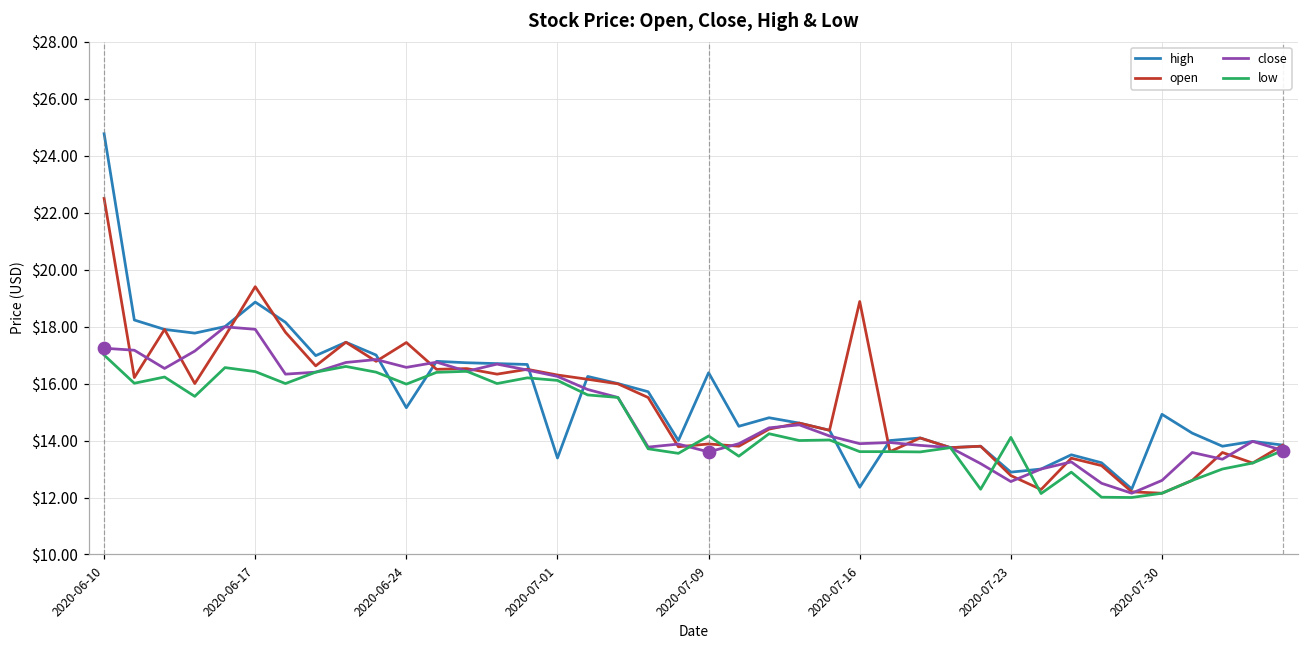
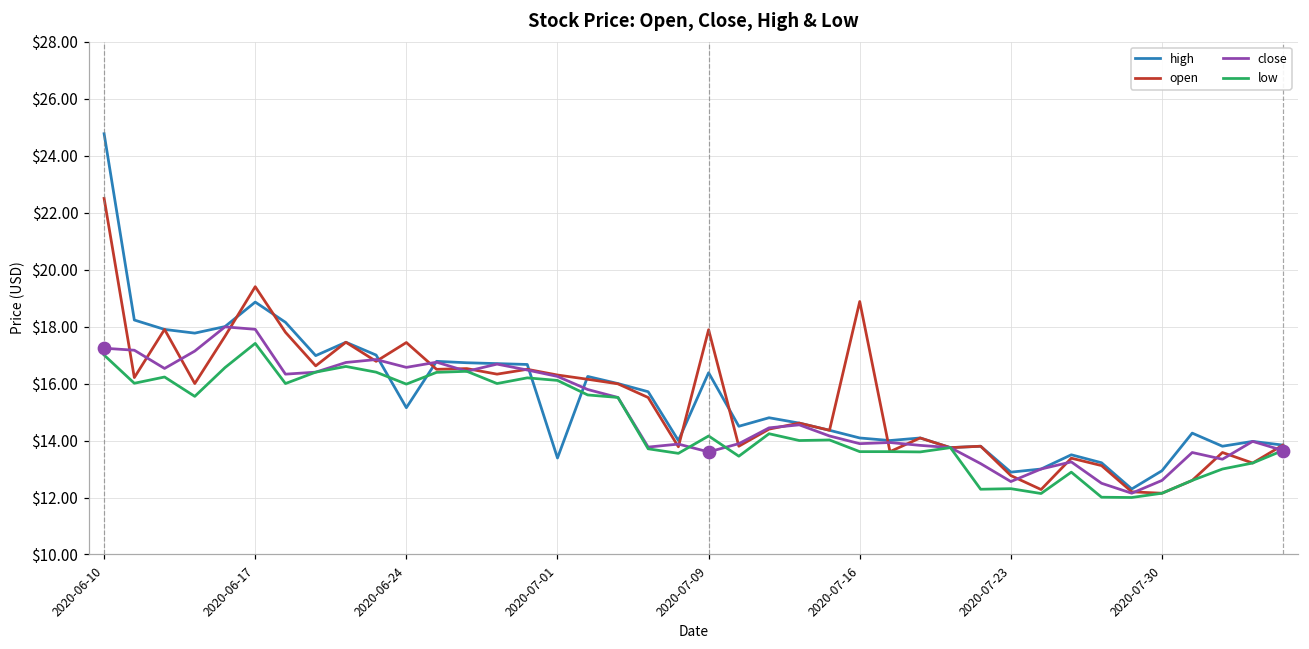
  {
    "high": {
      "2020-06-10": "$24.8",
      "2020-06-17": "$18.9",
      "2020-06-24": "$15.2",
      "2020-07-01": "$13.4",
      "2020-07-09": "$16.4",
-     "2020-07-16": "$12.4",
+     "2020-07-16": "$14.1",
      "2020-07-23": "$12.9",
-     "2020-07-30": "$14.9"
+     "2020-07-30": "$12.9"
    },
    "open": {
      "2020-06-10": "$22.5",
      "2020-06-17": "$19.4",
      "2020-06-24": "$17.4",
-     "2020-07-09": "$13.9",
+     "2020-07-09": "$17.9",
      "2020-07-16": "$18.9",
      "2020-07-23": "$12.8"
    },
    "low": {
      "2020-06-10": "$17.0",
-     "2020-06-17": "$16.4",
+     "2020-06-17": "$17.4",
      "2020-06-24": "$16.0",
      "2020-07-01": "$16.1",
      "2020-07-09": "$14.2",
      "2020-07-16": "$13.6",
-     "2020-07-23": "$14.1"
+     "2020-07-23": "$12.3"
    }
  }
